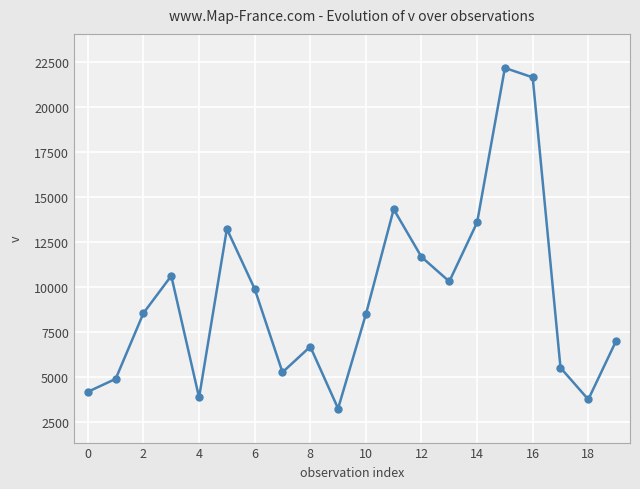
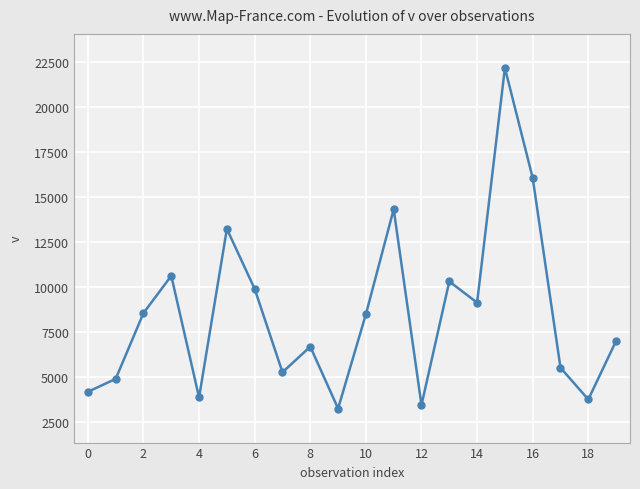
  {
    "0": 4200,
    "2": 8600,
    "4": 3900,
    "6": 9900,
    "8": 6700,
    "10": 8500,
-   "12": 11700,
-   "14": 13600,
-   "16": 21600,
+   "12": 3500,
+   "14": 9100,
+   "16": 16000,
    "18": 3800
  }
